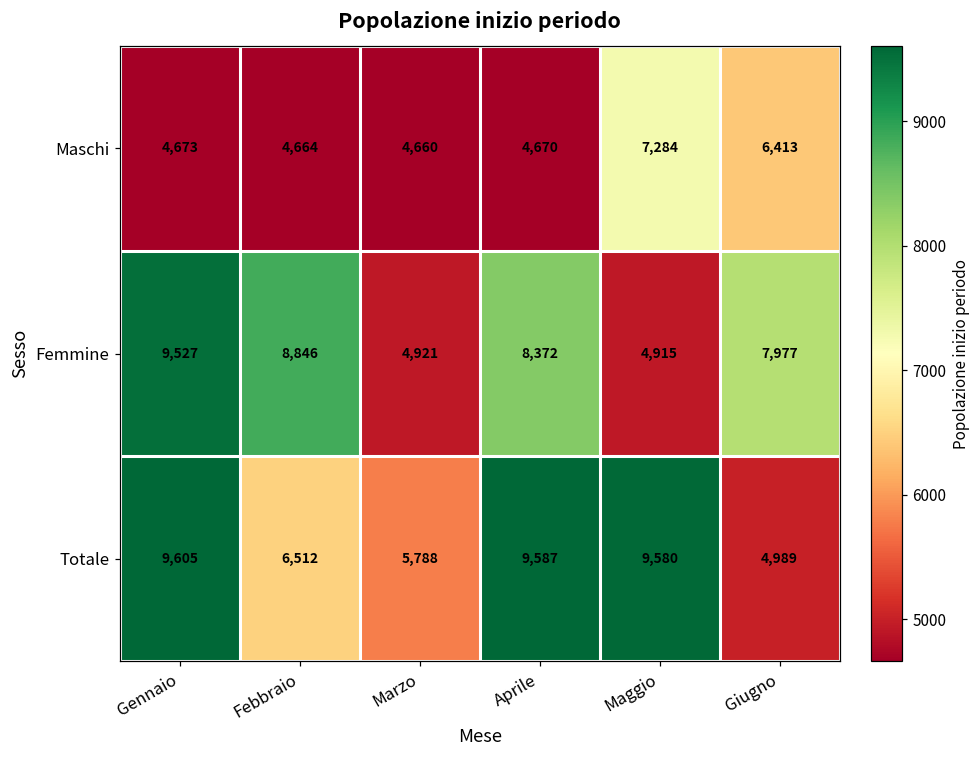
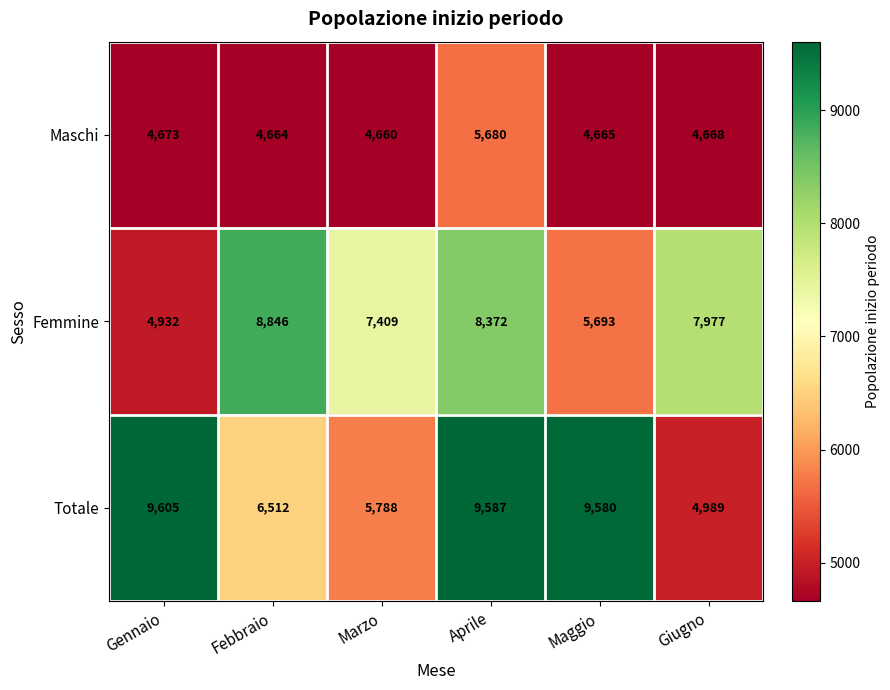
  {
    "Maschi": {
      "Gennaio": "4,673",
      "Febbraio": "4,664",
      "Marzo": "4,660",
-     "Aprile": "4,670",
-     "Maggio": "7,284",
-     "Giugno": "6,413"
+     "Aprile": "5,680",
+     "Maggio": "4,665",
+     "Giugno": "4,668"
    },
    "Femmine": {
-     "Gennaio": "9,527",
+     "Gennaio": "4,932",
      "Febbraio": "8,846",
-     "Marzo": "4,921",
+     "Marzo": "7,409",
      "Aprile": "8,372",
-     "Maggio": "4,915",
+     "Maggio": "5,693",
      "Giugno": "7,977"
    },
    "Totale": {
      "Gennaio": "9,605",
      "Febbraio": "6,512",
      "Marzo": "5,788",
      "Aprile": "9,587",
      "Maggio": "9,580",
      "Giugno": "4,989"
    }
  }
